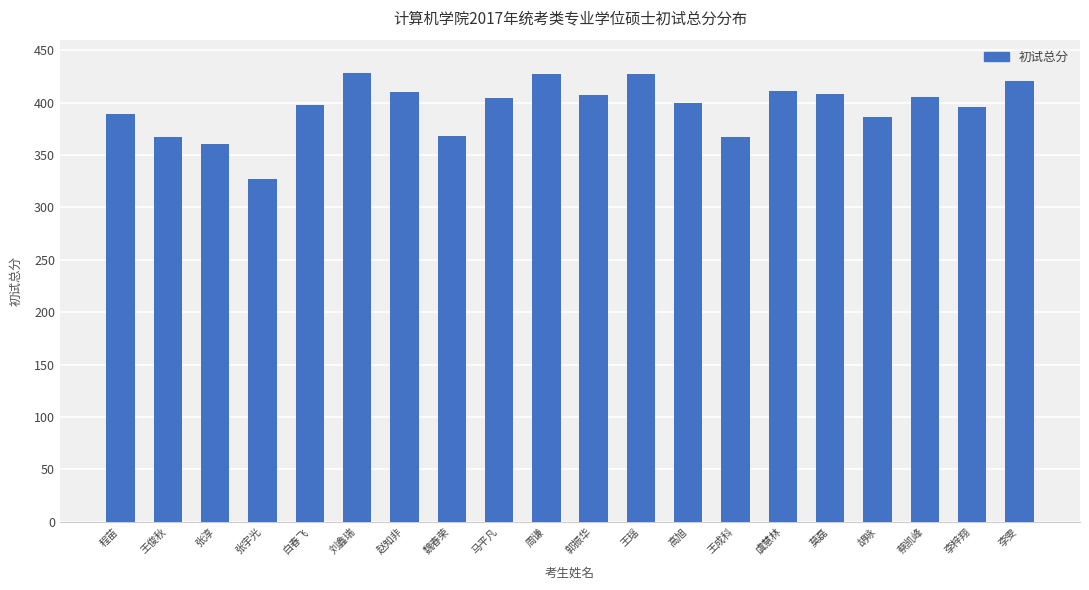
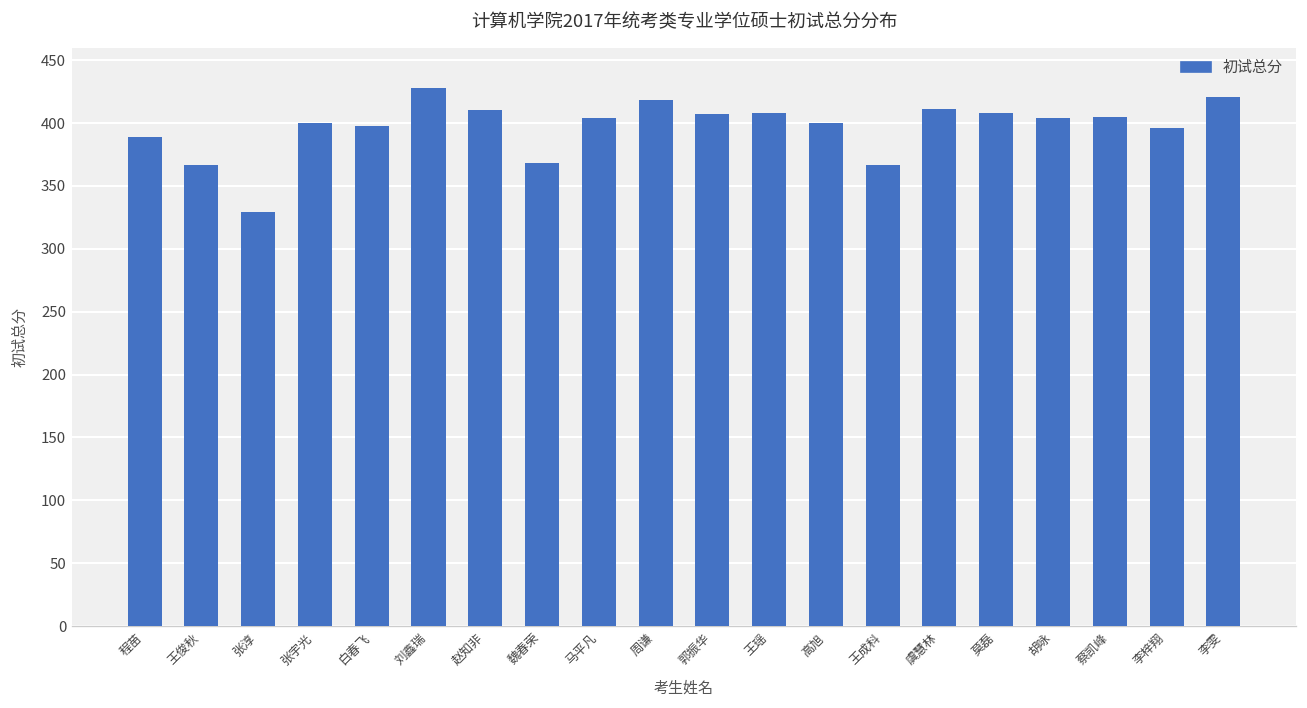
  {
    "程苗": 389,
    "王俊秋": 367,
-   "张淳": 360,
-   "张宇光": 327,
+   "张淳": 329,
+   "张宇光": 400,
    "白春飞": 398,
    "刘鑫瑞": 428,
    "赵知非": 410,
    "魏春荣": 368,
    "马平凡": 404,
-   "周谦": 427,
+   "周谦": 418,
    "郭振华": 407,
-   "王瑶": 427,
+   "王瑶": 408,
    "高旭": 400,
    "王成科": 367,
    "虞慧林": 411,
    "莫磊": 408,
-   "胡咏": 386,
+   "胡咏": 404,
    "蔡凯峰": 405,
    "李梓翔": 396,
    "李雯": 421
  }
